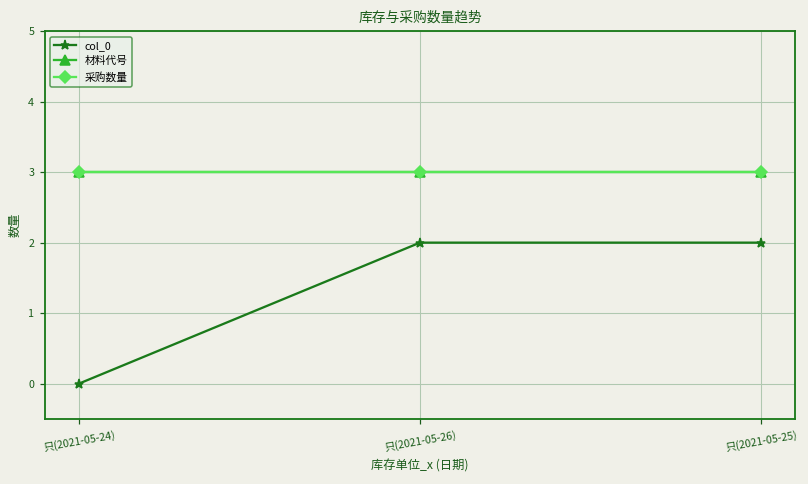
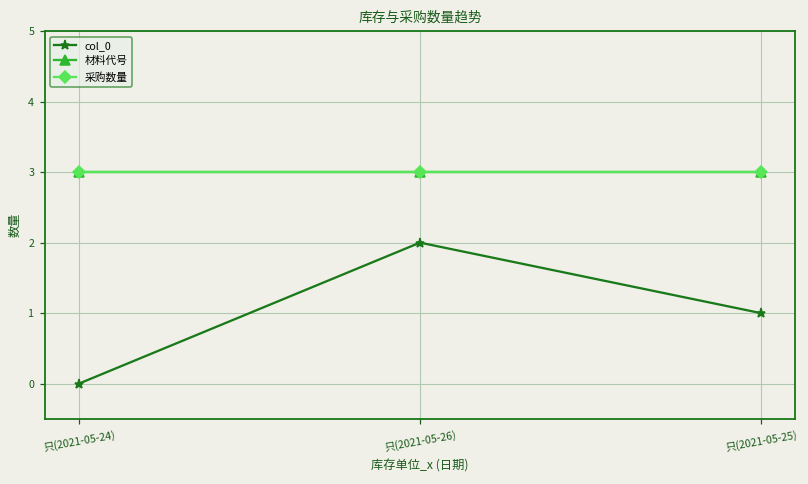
  {
    "col_0": {
      "只(2021-05-24)": 0,
      "只(2021-05-26)": 2,
-     "只(2021-05-25)": 2
+     "只(2021-05-25)": 1
    },
    "采购数量": {
      "只(2021-05-24)": 3,
      "只(2021-05-26)": 3,
      "只(2021-05-25)": 3
    }
  }
